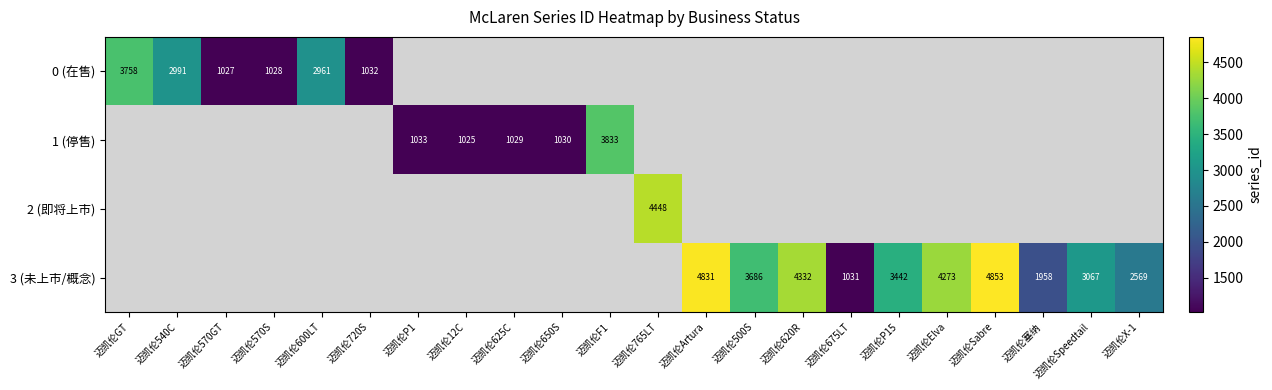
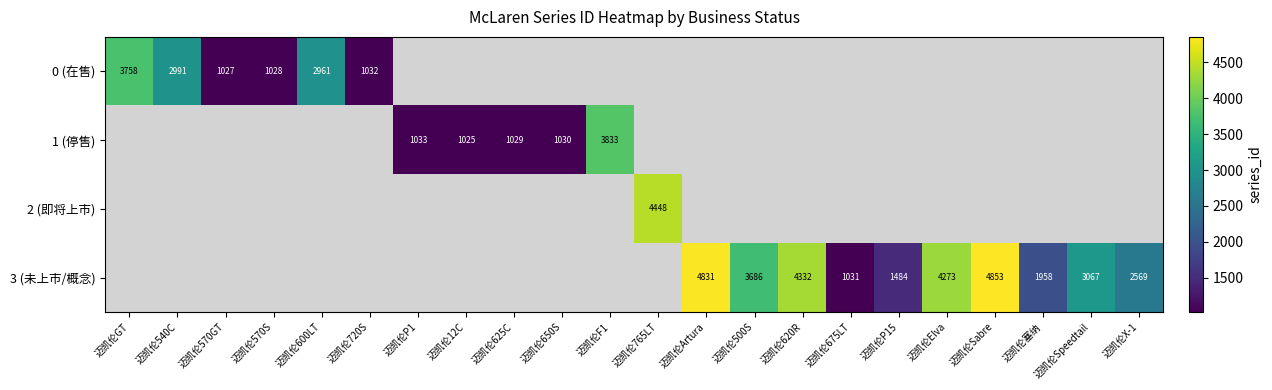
  {
    "0 (在售)": {
      "迈凯伦GT": 3758,
      "迈凯伦540C": 2991,
      "迈凯伦570GT": 1027,
      "迈凯伦570S": 1028,
      "迈凯伦600LT": 2961,
      "迈凯伦720S": 1032
    },
    "1 (停售)": {
      "迈凯伦P1": 1033,
      "迈凯伦12C": 1025,
      "迈凯伦625C": 1029,
      "迈凯伦650S": 1030,
      "迈凯伦F1": 3833
    },
    "2 (即将上市)": {
      "迈凯伦765LT": 4448
    },
    "3 (未上市/概念)": {
      "迈凯伦Artura": 4831,
      "迈凯伦500S": 3686,
      "迈凯伦620R": 4332,
      "迈凯伦675LT": 1031,
-     "迈凯伦P15": 3442,
+     "迈凯伦P15": 1484,
      "迈凯伦Elva": 4273,
      "迈凯伦Sabre": 4853,
      "迈凯伦塞纳": 1958,
      "迈凯伦Speedtail": 3067,
      "迈凯伦X-1": 2569
    }
  }
